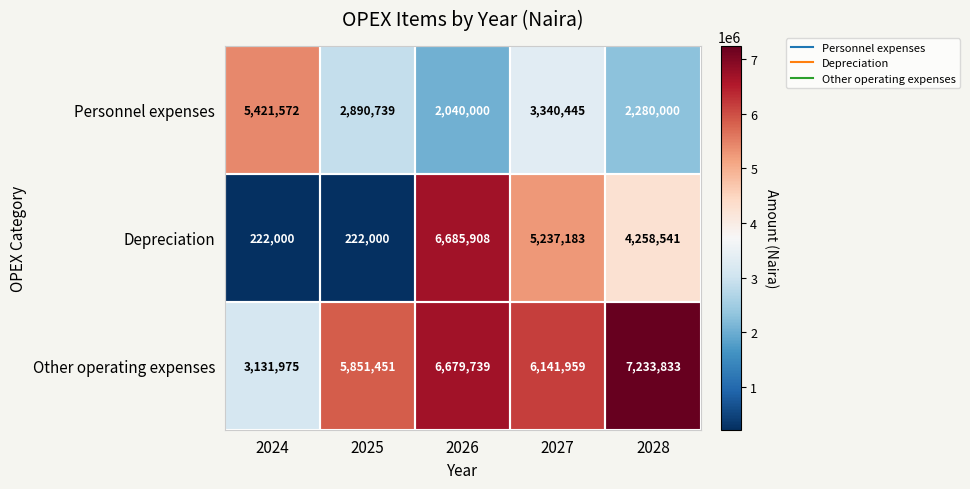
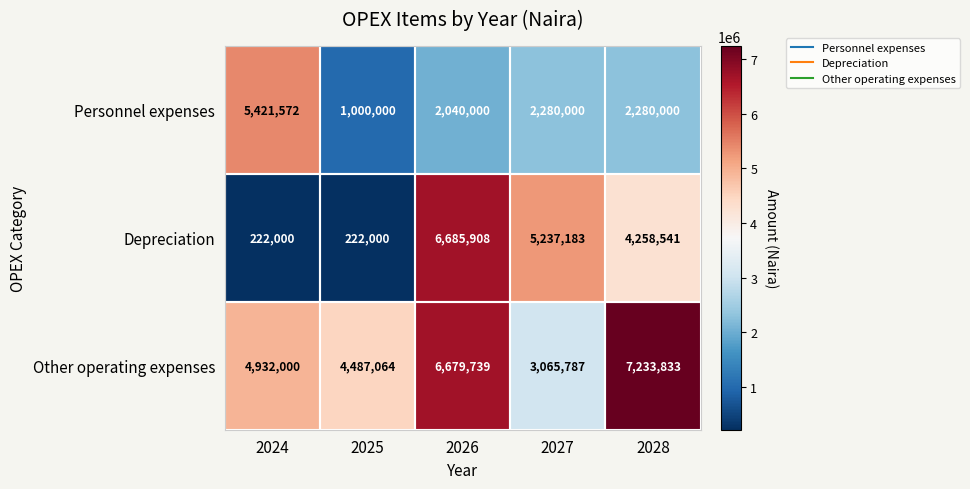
  {
    "Personnel expenses": {
      "2024": "5,421,572",
-     "2025": "2,890,739",
+     "2025": "1,000,000",
      "2026": "2,040,000",
-     "2027": "3,340,445",
+     "2027": "2,280,000",
      "2028": "2,280,000"
    },
    "Depreciation": {
      "2024": "222,000",
      "2025": "222,000",
      "2026": "6,685,908",
      "2027": "5,237,183",
      "2028": "4,258,541"
    },
    "Other operating expenses": {
-     "2024": "3,131,975",
-     "2025": "5,851,451",
+     "2024": "4,932,000",
+     "2025": "4,487,064",
      "2026": "6,679,739",
-     "2027": "6,141,959",
+     "2027": "3,065,787",
      "2028": "7,233,833"
    }
  }
